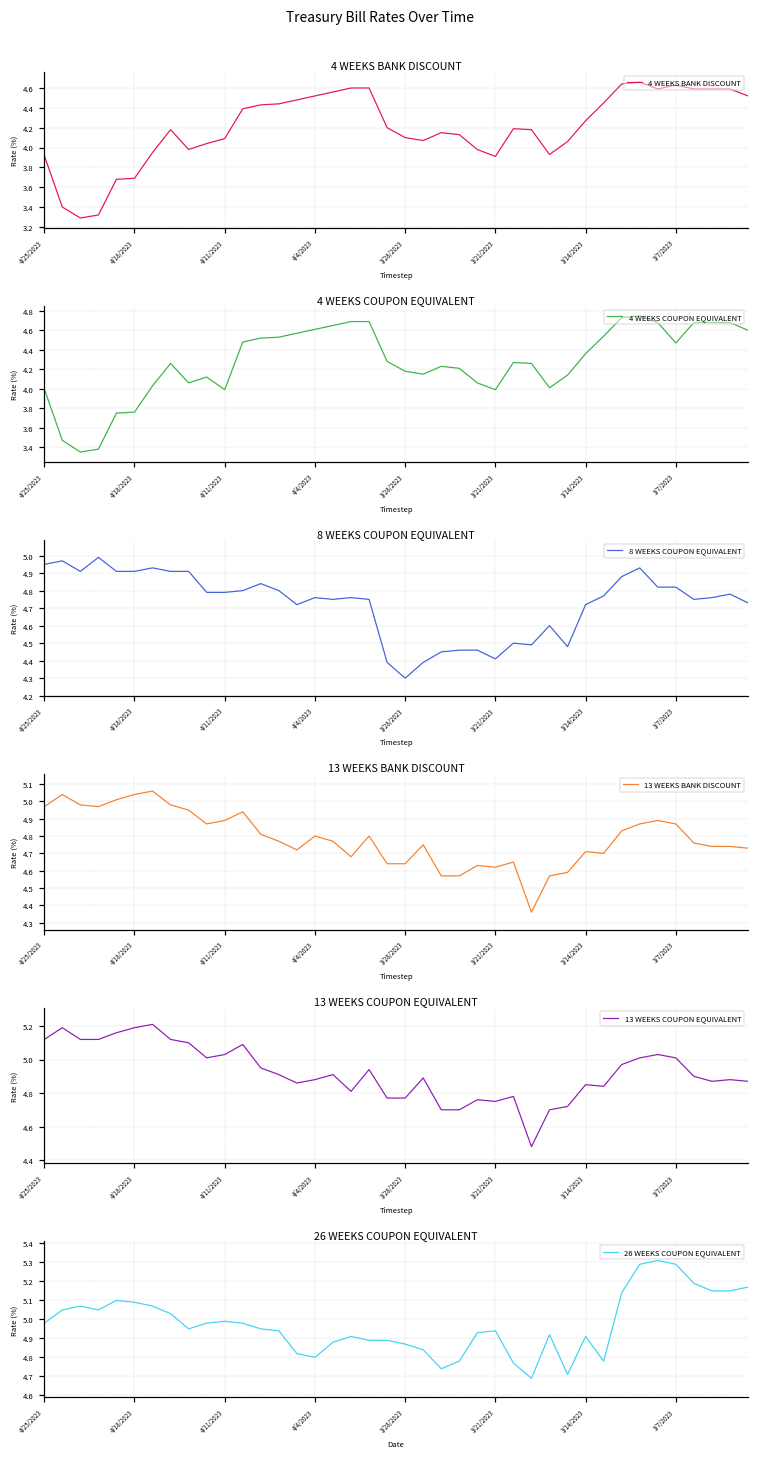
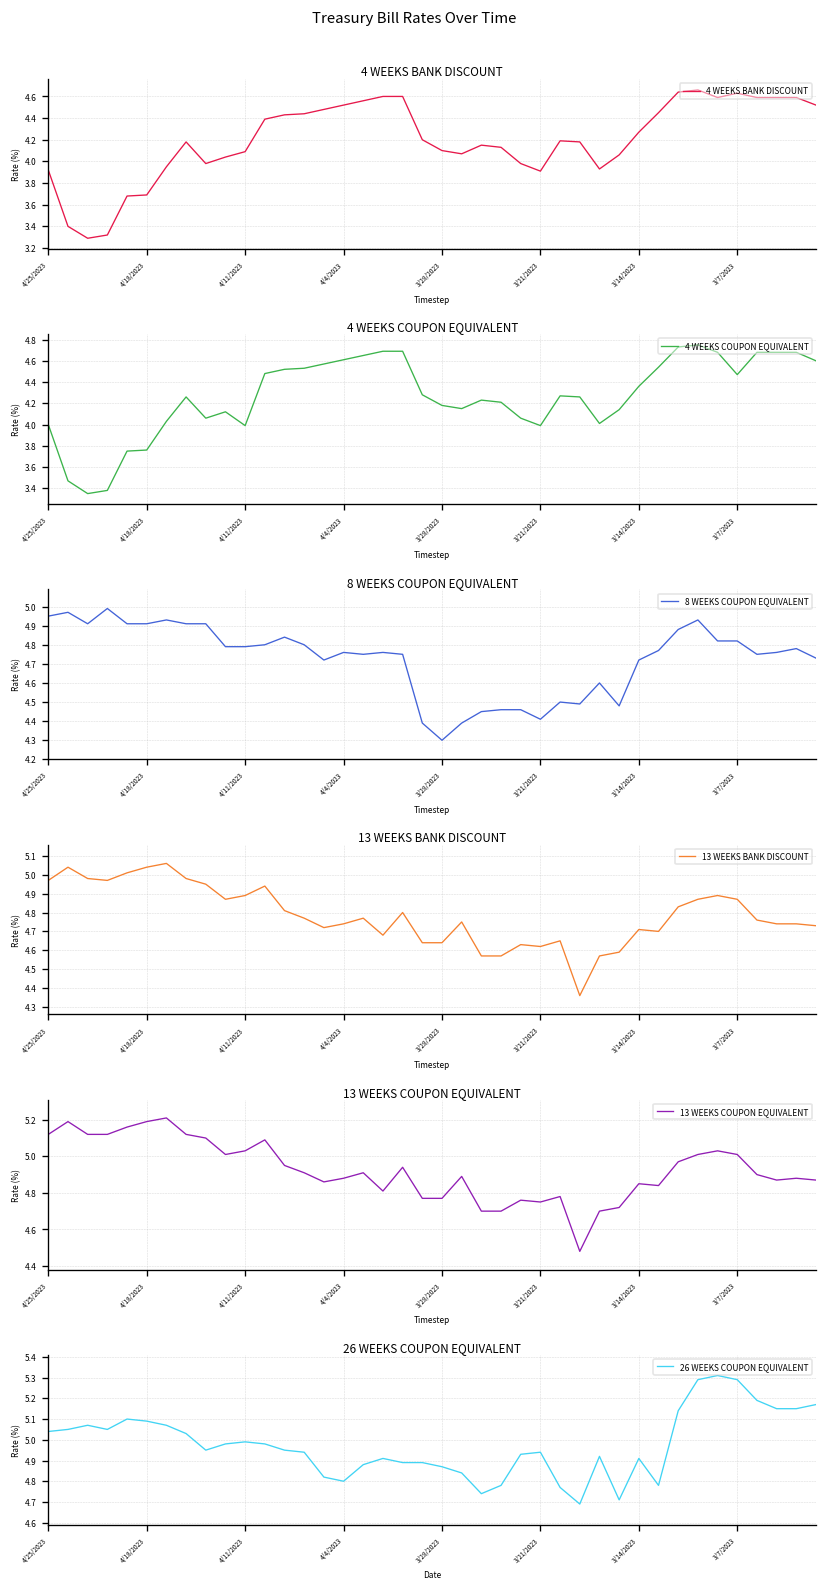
  {
    "4 WEEKS BANK DISCOUNT": {
      "4/25/2023": 3.9,
      "4/18/2023": 3.7,
      "4/11/2023": 4.1,
      "4/4/2023": 4.5,
      "3/28/2023": 4.1,
      "3/21/2023": 3.9,
      "3/14/2023": 4.3
    },
    "4 WEEKS COUPON EQUIVALENT": {
      "4/25/2023": 4.0,
      "4/18/2023": 3.8,
      "4/11/2023": 4.0,
      "4/4/2023": 4.6,
      "3/28/2023": 4.2,
      "3/21/2023": 4.0,
      "3/14/2023": 4.4,
      "3/7/2023": 4.5
    },
    "8 WEEKS COUPON EQUIVALENT": {
      "4/25/2023": 4.95,
      "4/18/2023": 4.91,
      "4/11/2023": 4.79,
      "4/4/2023": 4.76,
      "3/28/2023": 4.30,
      "3/21/2023": 4.41,
      "3/14/2023": 4.72,
      "3/7/2023": 4.82
    },
    "13 WEEKS BANK DISCOUNT": {
      "4/25/2023": 4.97,
      "4/18/2023": 5.04,
      "4/11/2023": 4.89,
-     "4/4/2023": 4.80,
+     "4/4/2023": 4.74,
      "3/28/2023": 4.64,
      "3/21/2023": 4.62,
      "3/14/2023": 4.71,
      "3/7/2023": 4.87
    },
    "13 WEEKS COUPON EQUIVALENT": {
      "4/25/2023": 5.12,
      "4/18/2023": 5.19,
      "4/11/2023": 5.03,
      "4/4/2023": 4.88,
      "3/28/2023": 4.77,
      "3/21/2023": 4.75,
      "3/14/2023": 4.85,
      "3/7/2023": 5.01
    },
    "26 WEEKS COUPON EQUIVALENT": {
-     "4/25/2023": 4.98,
+     "4/25/2023": 5.04,
      "4/18/2023": 5.09,
      "4/11/2023": 4.99,
      "4/4/2023": 4.80,
      "3/28/2023": 4.87,
      "3/21/2023": 4.94,
      "3/14/2023": 4.91,
      "3/7/2023": 5.29
    }
  }
